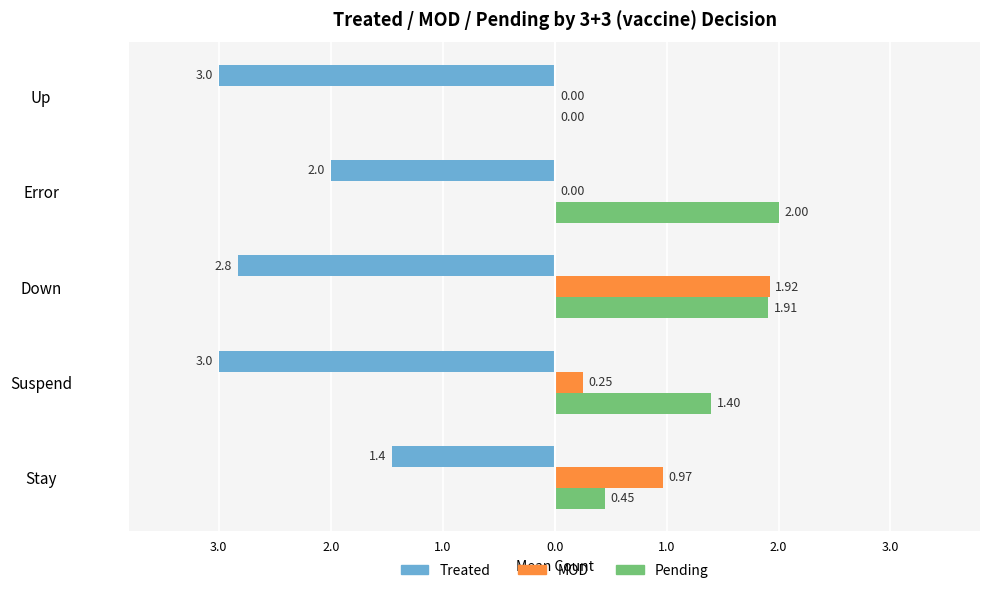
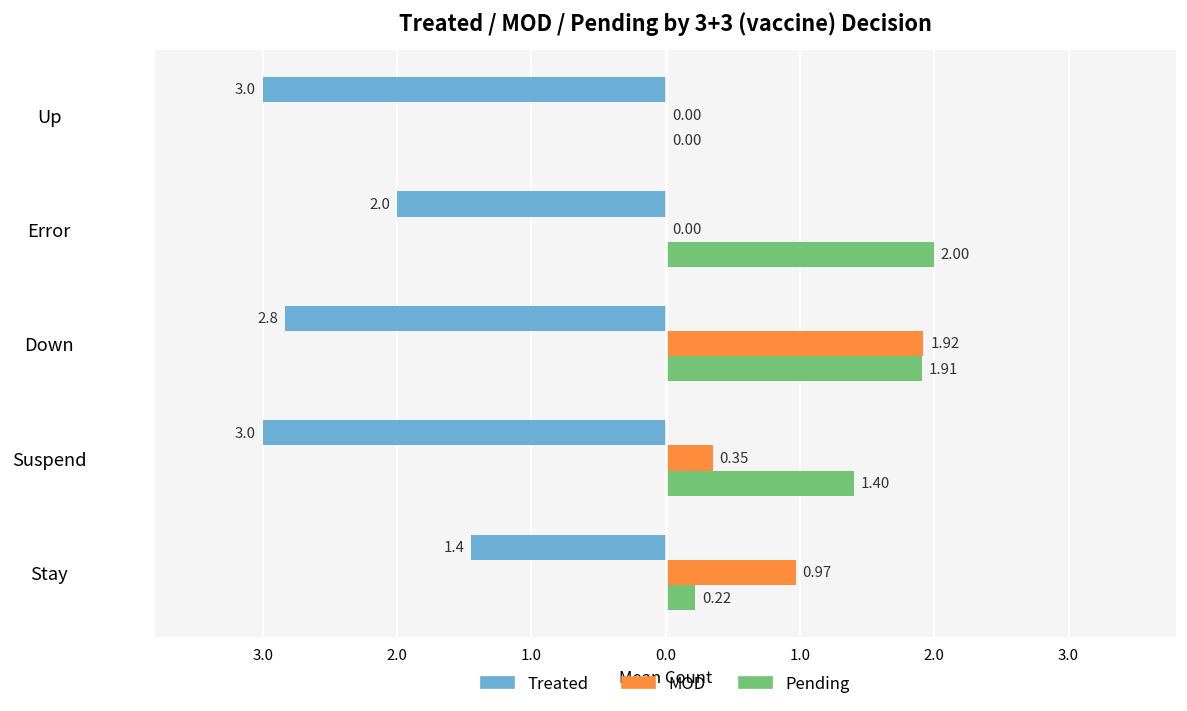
  {
    "MOD": {
      "Up": 0.00,
      "Error": 0.00,
      "Down": 1.92,
-     "Suspend": 0.25,
+     "Suspend": 0.35,
      "Stay": 0.97
    },
    "Pending": {
      "Up": 0.00,
      "Error": 2.00,
      "Down": 1.91,
      "Suspend": 1.40,
-     "Stay": 0.45
+     "Stay": 0.22
    }
  }
